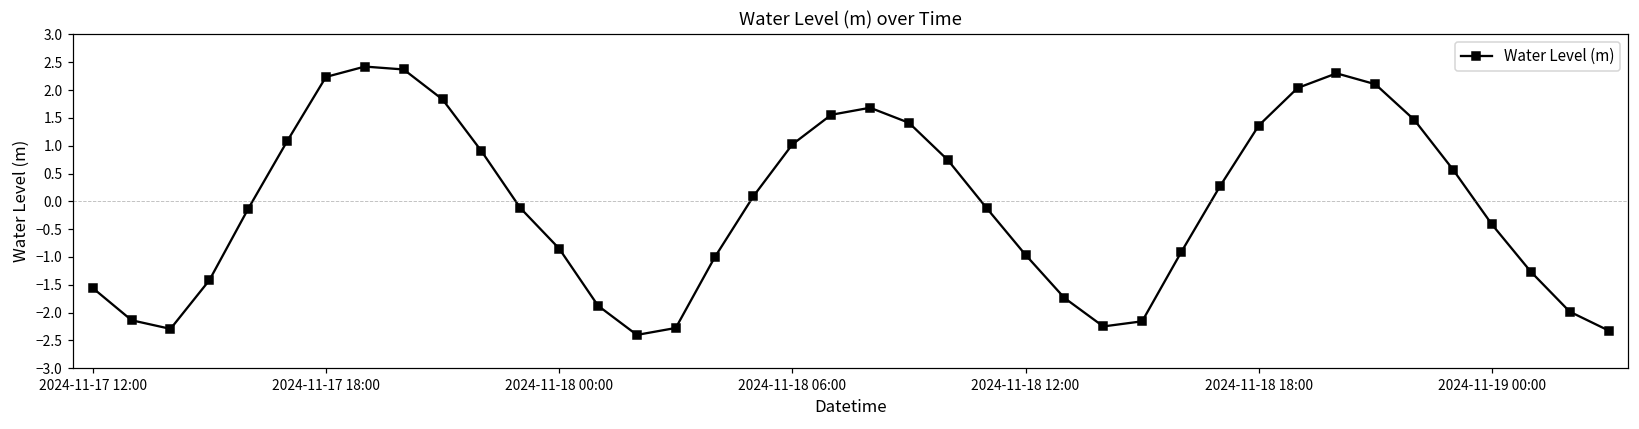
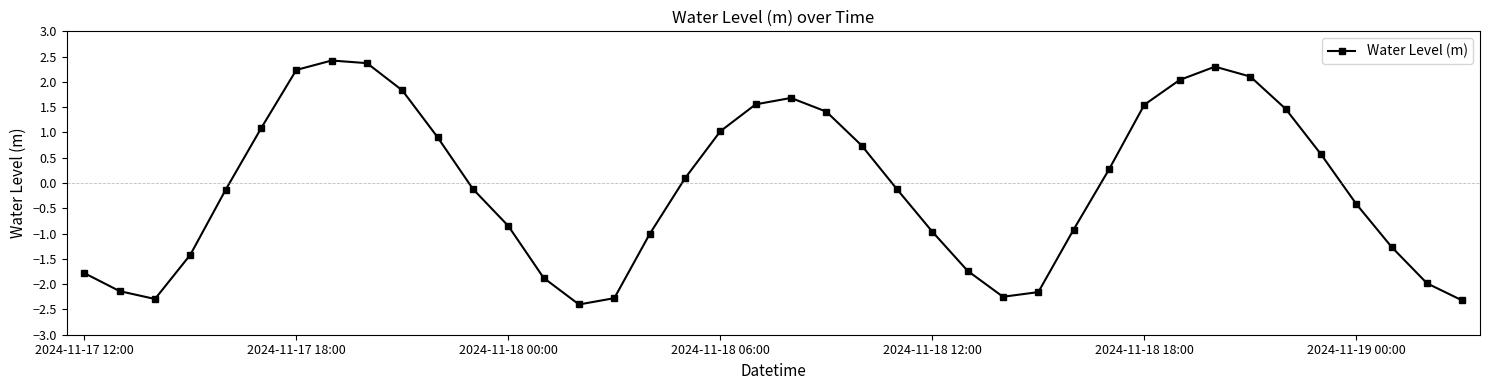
  {
-   "2024-11-17 12:00": -1.6,
+   "2024-11-17 12:00": -1.8,
    "2024-11-17 18:00": 2.2,
    "2024-11-18 00:00": -0.8,
    "2024-11-18 06:00": 1.0,
    "2024-11-18 12:00": -1.0,
-   "2024-11-18 18:00": 1.4,
+   "2024-11-18 18:00": 1.5,
    "2024-11-19 00:00": -0.4
  }
